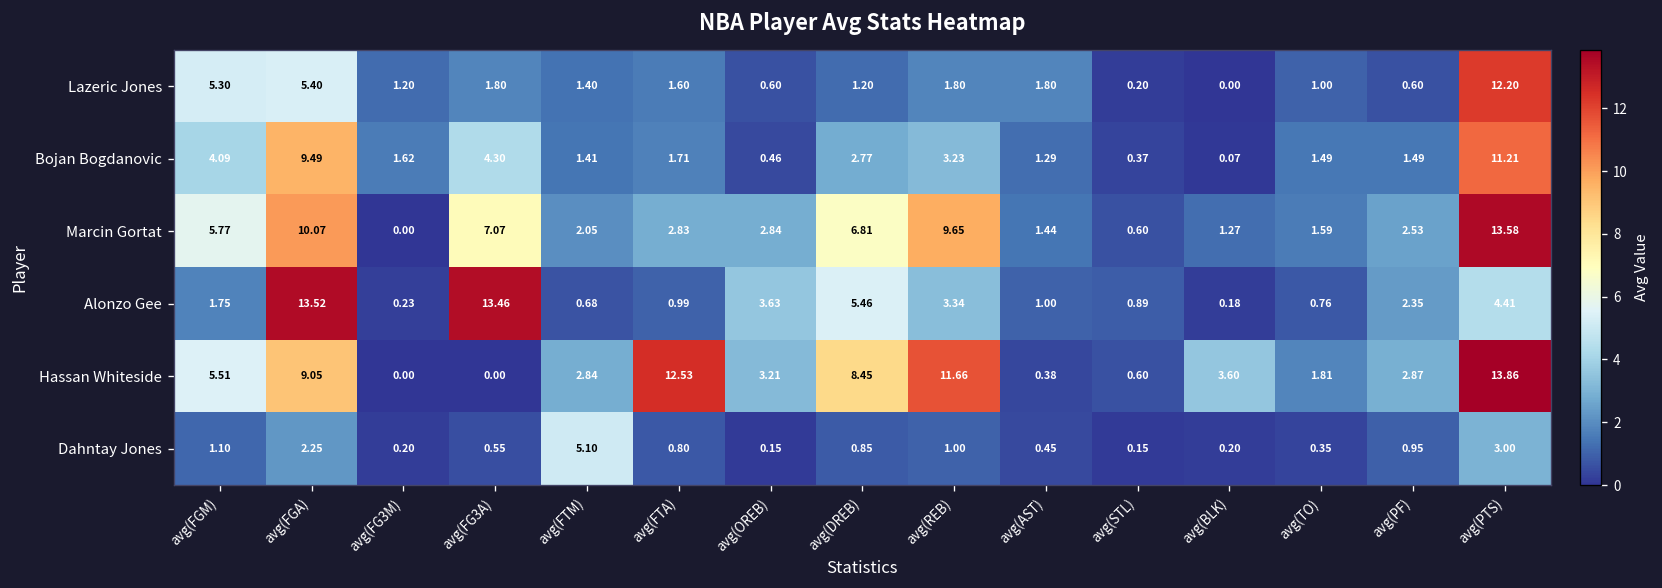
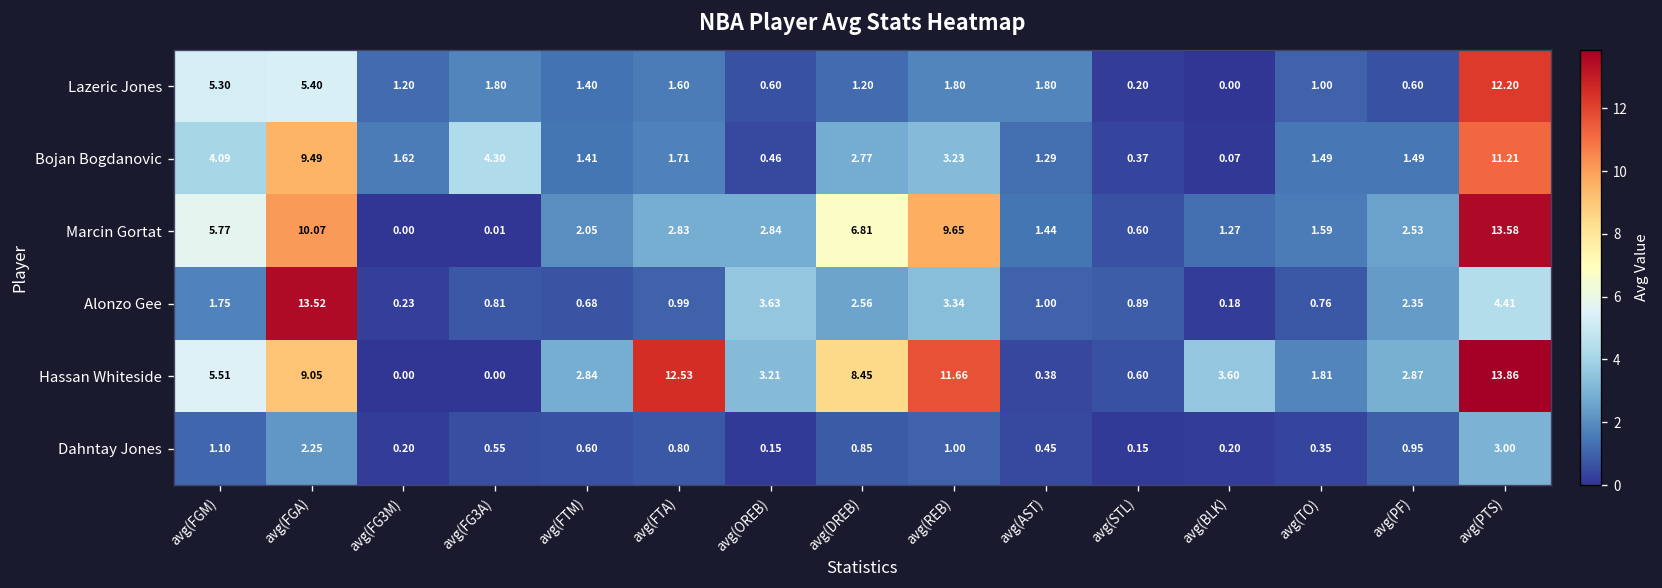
  {
    "Lazeric Jones": {
      "avg(FGM)": 5.30,
      "avg(FGA)": 5.40,
      "avg(FG3M)": 1.20,
      "avg(FG3A)": 1.80,
      "avg(FTM)": 1.40,
      "avg(FTA)": 1.60,
      "avg(OREB)": 0.60,
      "avg(DREB)": 1.20,
      "avg(REB)": 1.80,
      "avg(AST)": 1.80,
      "avg(STL)": 0.20,
      "avg(BLK)": 0.00,
      "avg(TO)": 1.00,
      "avg(PF)": 0.60,
      "avg(PTS)": 12.20
    },
    "Bojan Bogdanovic": {
      "avg(FGM)": 4.09,
      "avg(FGA)": 9.49,
      "avg(FG3M)": 1.62,
      "avg(FG3A)": 4.30,
      "avg(FTM)": 1.41,
      "avg(FTA)": 1.71,
      "avg(OREB)": 0.46,
      "avg(DREB)": 2.77,
      "avg(REB)": 3.23,
      "avg(AST)": 1.29,
      "avg(STL)": 0.37,
      "avg(BLK)": 0.07,
      "avg(TO)": 1.49,
      "avg(PF)": 1.49,
      "avg(PTS)": 11.21
    },
    "Marcin Gortat": {
      "avg(FGM)": 5.77,
      "avg(FGA)": 10.07,
      "avg(FG3M)": 0.00,
-     "avg(FG3A)": 7.07,
+     "avg(FG3A)": 0.01,
      "avg(FTM)": 2.05,
      "avg(FTA)": 2.83,
      "avg(OREB)": 2.84,
      "avg(DREB)": 6.81,
      "avg(REB)": 9.65,
      "avg(AST)": 1.44,
      "avg(STL)": 0.60,
      "avg(BLK)": 1.27,
      "avg(TO)": 1.59,
      "avg(PF)": 2.53,
      "avg(PTS)": 13.58
    },
    "Alonzo Gee": {
      "avg(FGM)": 1.75,
      "avg(FGA)": 13.52,
      "avg(FG3M)": 0.23,
-     "avg(FG3A)": 13.46,
+     "avg(FG3A)": 0.81,
      "avg(FTM)": 0.68,
      "avg(FTA)": 0.99,
      "avg(OREB)": 3.63,
-     "avg(DREB)": 5.46,
+     "avg(DREB)": 2.56,
      "avg(REB)": 3.34,
      "avg(AST)": 1.00,
      "avg(STL)": 0.89,
      "avg(BLK)": 0.18,
      "avg(TO)": 0.76,
      "avg(PF)": 2.35,
      "avg(PTS)": 4.41
    },
    "Hassan Whiteside": {
      "avg(FGM)": 5.51,
      "avg(FGA)": 9.05,
      "avg(FG3M)": 0.00,
      "avg(FG3A)": 0.00,
      "avg(FTM)": 2.84,
      "avg(FTA)": 12.53,
      "avg(OREB)": 3.21,
      "avg(DREB)": 8.45,
      "avg(REB)": 11.66,
      "avg(AST)": 0.38,
      "avg(STL)": 0.60,
      "avg(BLK)": 3.60,
      "avg(TO)": 1.81,
      "avg(PF)": 2.87,
      "avg(PTS)": 13.86
    },
    "Dahntay Jones": {
      "avg(FGM)": 1.10,
      "avg(FGA)": 2.25,
      "avg(FG3M)": 0.20,
      "avg(FG3A)": 0.55,
-     "avg(FTM)": 5.10,
+     "avg(FTM)": 0.60,
      "avg(FTA)": 0.80,
      "avg(OREB)": 0.15,
      "avg(DREB)": 0.85,
      "avg(REB)": 1.00,
      "avg(AST)": 0.45,
      "avg(STL)": 0.15,
      "avg(BLK)": 0.20,
      "avg(TO)": 0.35,
      "avg(PF)": 0.95,
      "avg(PTS)": 3.00
    }
  }
